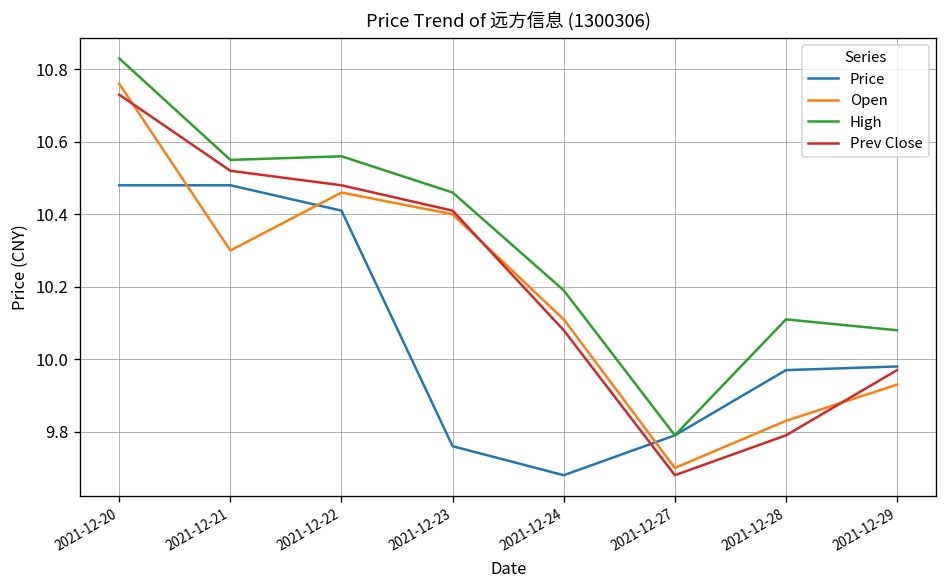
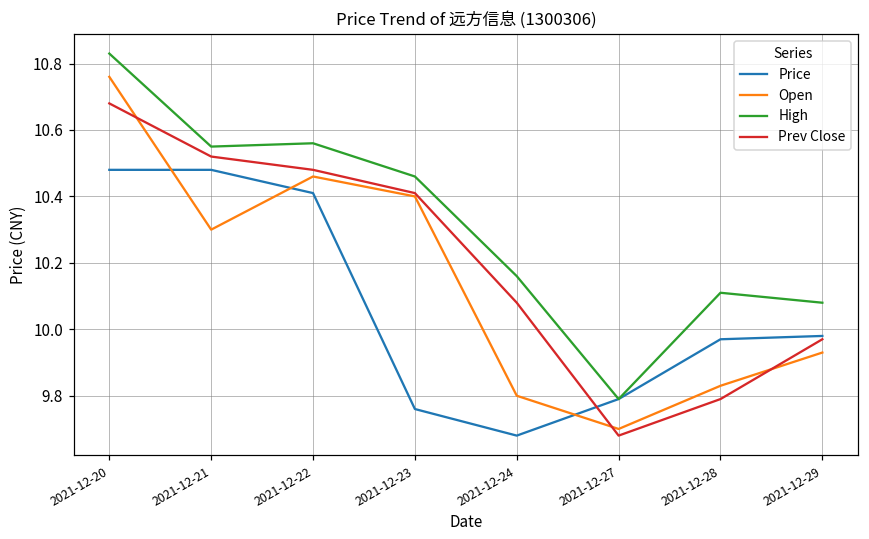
  {
    "Price": {
      "2021-12-20": 10.48,
      "2021-12-21": 10.48,
      "2021-12-22": 10.41,
      "2021-12-23": 9.76,
      "2021-12-24": 9.68,
      "2021-12-28": 9.97,
      "2021-12-29": 9.98
    },
    "Open": {
      "2021-12-20": 10.76,
      "2021-12-21": 10.30,
      "2021-12-22": 10.46,
      "2021-12-23": 10.40,
-     "2021-12-24": 10.11,
+     "2021-12-24": 9.80,
      "2021-12-27": 9.70,
      "2021-12-28": 9.83,
      "2021-12-29": 9.93
    },
    "High": {
      "2021-12-20": 10.83,
      "2021-12-21": 10.55,
      "2021-12-22": 10.56,
      "2021-12-23": 10.46,
-     "2021-12-24": 10.19,
+     "2021-12-24": 10.16,
      "2021-12-28": 10.11,
      "2021-12-29": 10.08
    },
    "Prev Close": {
-     "2021-12-20": 10.73,
+     "2021-12-20": 10.68,
      "2021-12-21": 10.52,
      "2021-12-22": 10.48,
      "2021-12-23": 10.41,
      "2021-12-24": 10.08,
      "2021-12-27": 9.68,
      "2021-12-28": 9.79,
      "2021-12-29": 9.97
    }
  }
